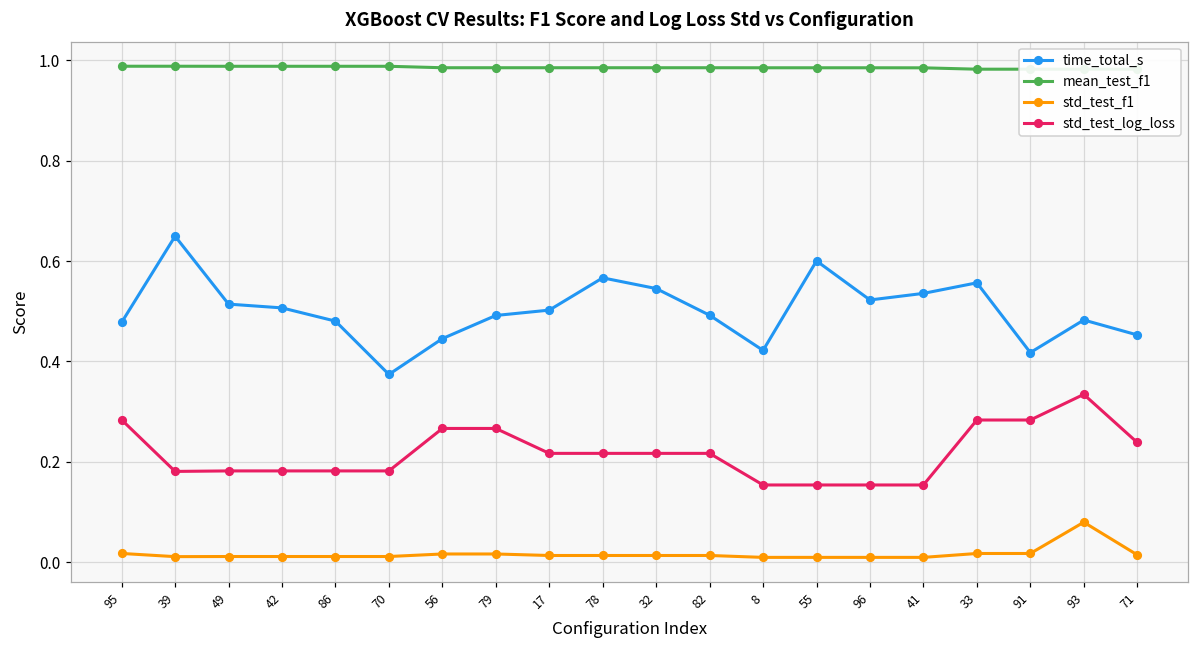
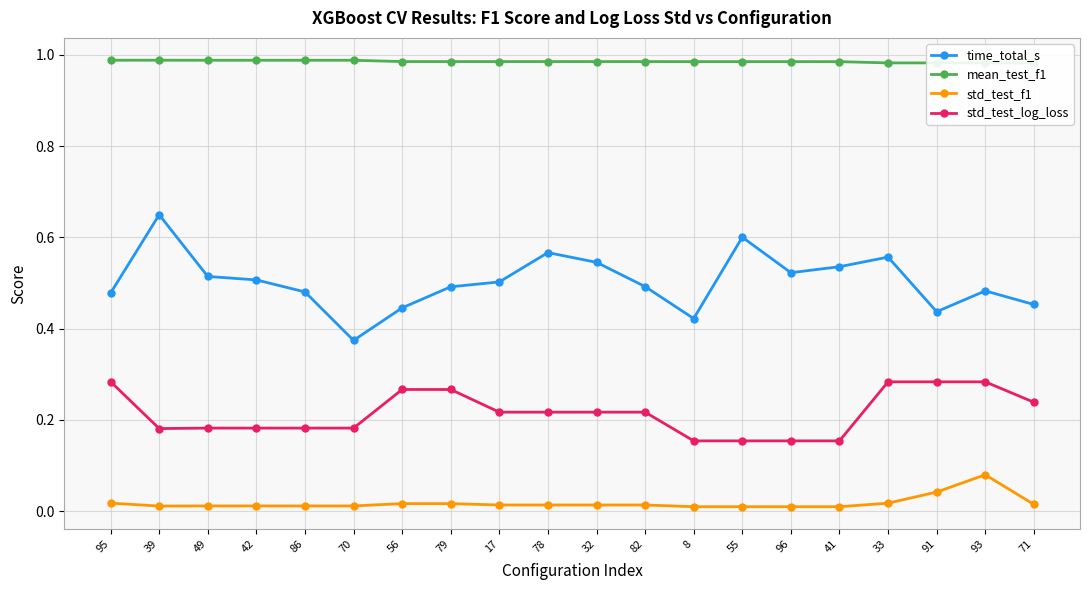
  {
    "time_total_s": {
      "95": 0.48,
      "39": 0.65,
      "49": 0.51,
      "42": 0.51,
      "86": 0.48,
      "70": 0.37,
      "56": 0.45,
      "79": 0.49,
      "17": 0.50,
      "78": 0.57,
      "32": 0.55,
      "82": 0.49,
      "8": 0.42,
      "55": 0.60,
      "96": 0.52,
      "41": 0.54,
      "33": 0.56,
-     "91": 0.42,
+     "91": 0.44,
      "93": 0.48,
      "71": 0.45
    },
    "mean_test_f1": {
      "95": 0.99,
      "39": 0.99,
      "49": 0.99,
      "42": 0.99,
      "86": 0.99,
      "70": 0.99,
      "56": 0.99,
      "79": 0.99,
      "17": 0.99,
      "78": 0.99,
      "32": 0.99,
      "82": 0.99,
      "8": 0.98,
      "55": 0.98,
      "96": 0.98,
      "41": 0.98,
      "33": 0.98
    },
    "std_test_f1": {
      "95": 0.02,
      "39": 0.01,
      "49": 0.01,
      "42": 0.01,
      "86": 0.01,
      "70": 0.01,
      "56": 0.02,
      "79": 0.02,
      "17": 0.01,
      "78": 0.01,
      "32": 0.01,
      "82": 0.01,
      "8": 0.01,
      "55": 0.01,
      "96": 0.01,
      "41": 0.01,
      "33": 0.02,
-     "91": 0.02,
+     "91": 0.04,
      "93": 0.08,
      "71": 0.01
    },
    "std_test_log_loss": {
      "95": 0.28,
      "39": 0.18,
      "49": 0.18,
      "42": 0.18,
      "86": 0.18,
      "70": 0.18,
      "56": 0.27,
      "79": 0.27,
      "17": 0.22,
      "78": 0.22,
      "32": 0.22,
      "82": 0.22,
      "8": 0.15,
      "55": 0.15,
      "96": 0.15,
      "41": 0.15,
      "33": 0.28,
      "91": 0.28,
-     "93": 0.33,
+     "93": 0.28,
      "71": 0.24
    }
  }
